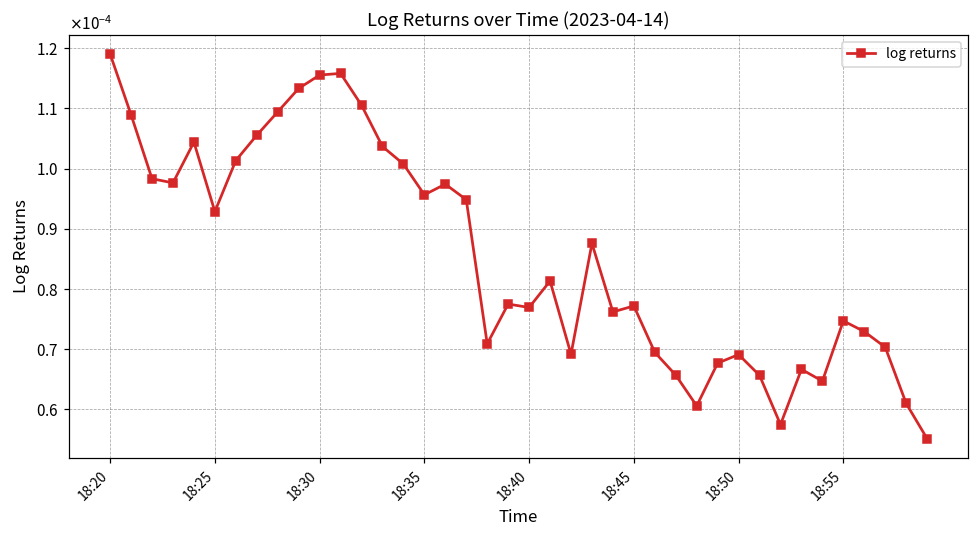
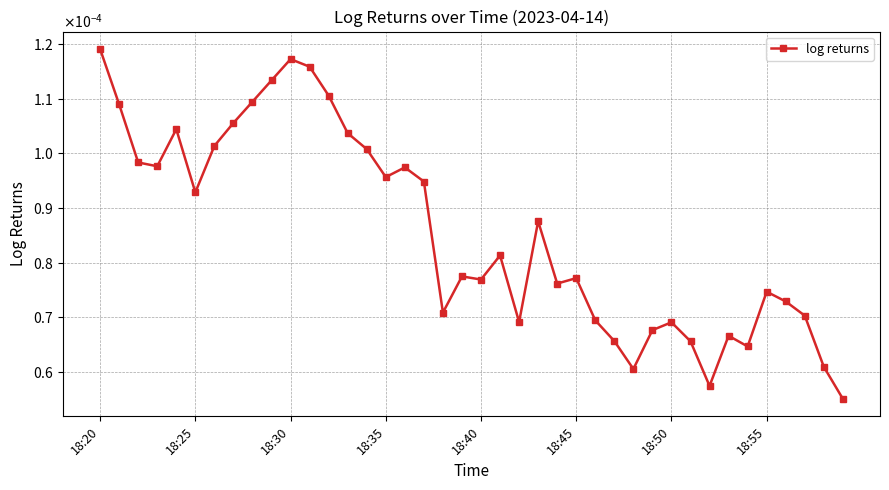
  {
    "18:20": 0.000119,
    "18:25": 0.000093,
-   "18:30": 0.000116,
+   "18:30": 0.000117,
    "18:35": 0.000096,
    "18:40": 0.000077,
    "18:45": 0.000077,
    "18:50": 0.000069,
    "18:55": 0.000075
  }
